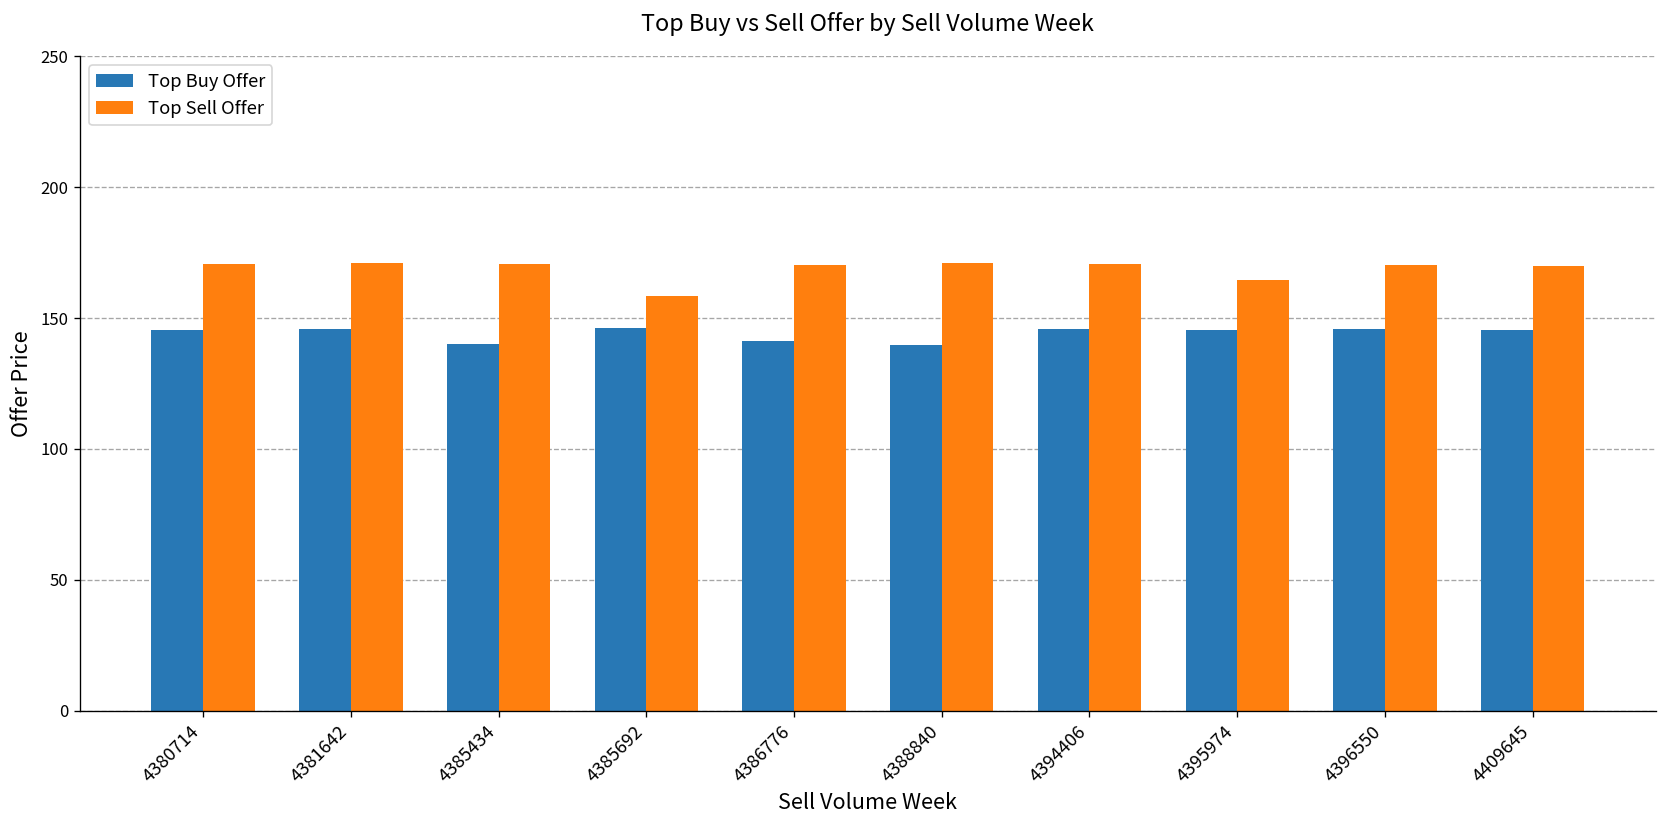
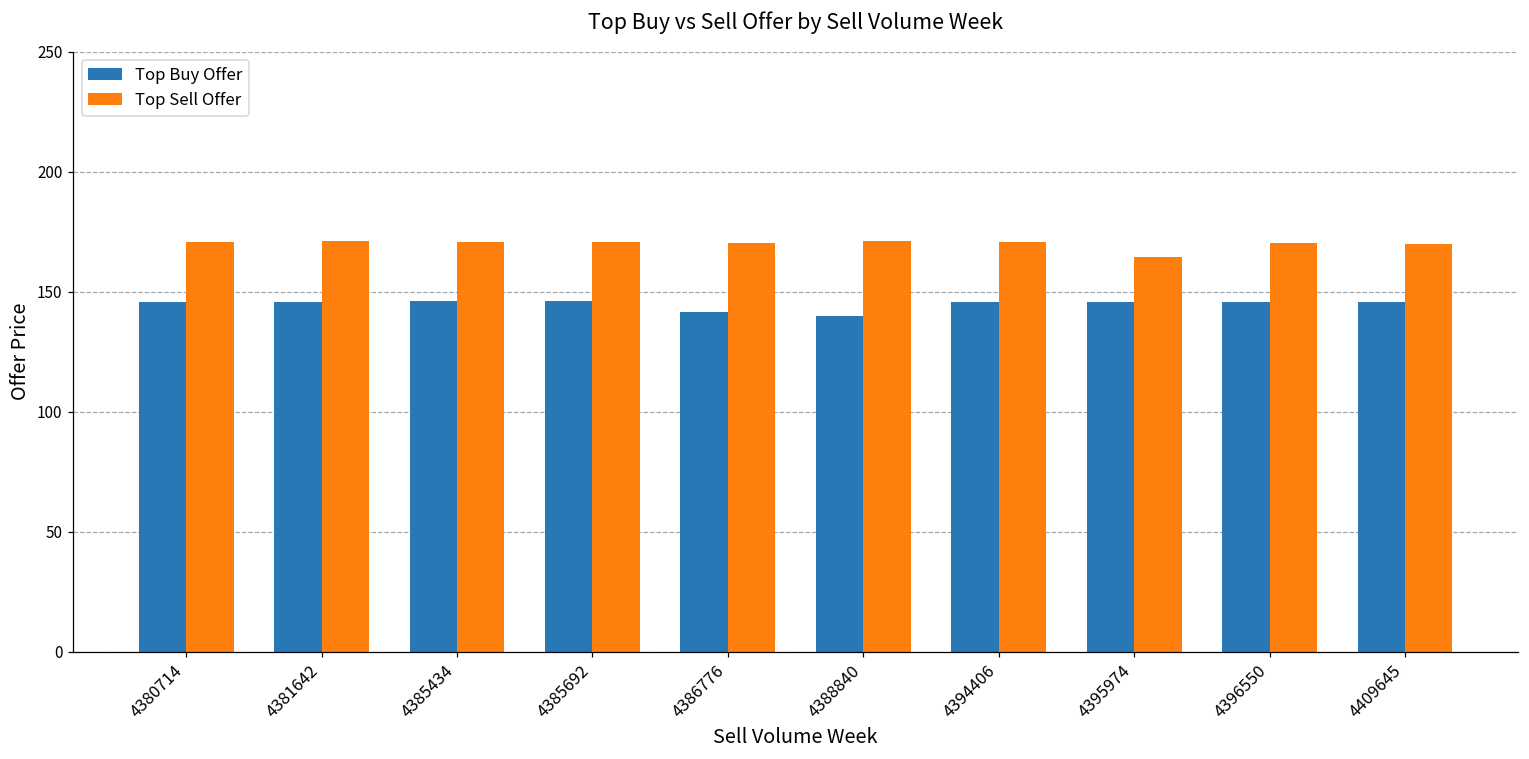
  {
    "Top Buy Offer": {
      "4380714": 146,
      "4381642": 146,
-     "4385434": 140,
+     "4385434": 146,
      "4385692": 146,
      "4386776": 141,
      "4388840": 140,
      "4394406": 146,
      "4395974": 146,
      "4396550": 146,
      "4409645": 146
    },
    "Top Sell Offer": {
      "4380714": 171,
      "4381642": 171,
      "4385434": 171,
-     "4385692": 159,
+     "4385692": 171,
      "4386776": 170,
      "4388840": 171,
      "4394406": 171,
      "4395974": 164,
      "4396550": 170,
      "4409645": 170
    }
  }
